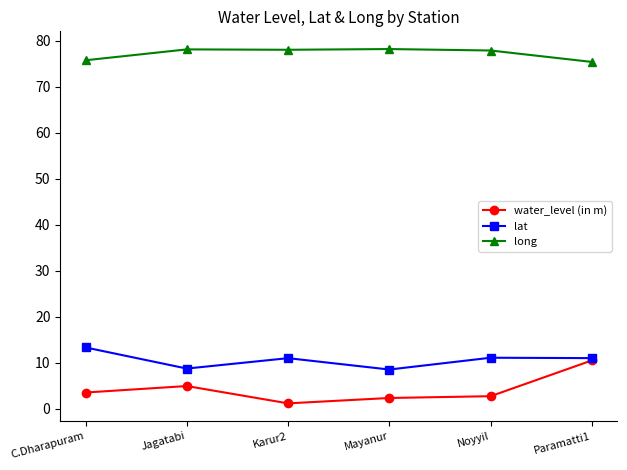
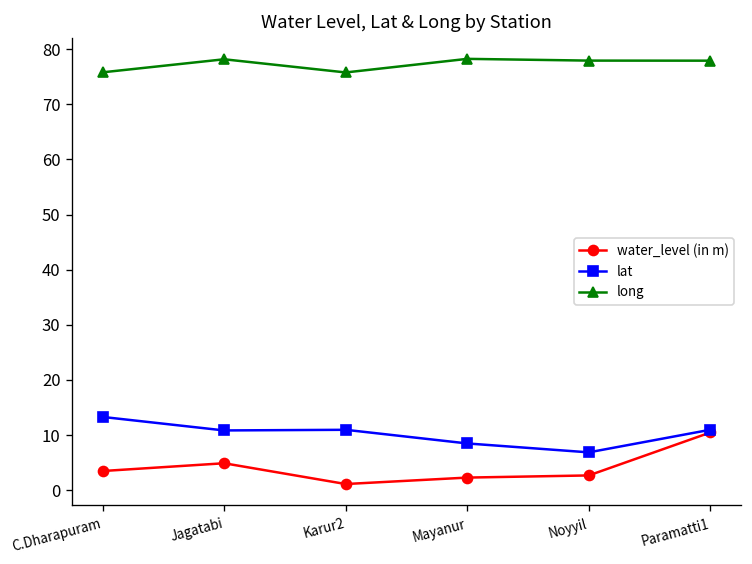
  {
    "water_level (in m)": {
      "C.Dharapuram": 3,
      "Jagatabi": 5,
      "Karur2": 1,
      "Mayanur": 2,
      "Noyyil": 3
    },
    "lat": {
      "C.Dharapuram": 13,
-     "Jagatabi": 9,
+     "Jagatabi": 11,
      "Karur2": 11,
      "Mayanur": 8,
-     "Noyyil": 11
+     "Noyyil": 7
    },
    "long": {
      "C.Dharapuram": 76,
      "Jagatabi": 78,
-     "Karur2": 78,
+     "Karur2": 76,
      "Mayanur": 78,
      "Noyyil": 78,
-     "Paramatti1": 75
+     "Paramatti1": 78
    }
  }
